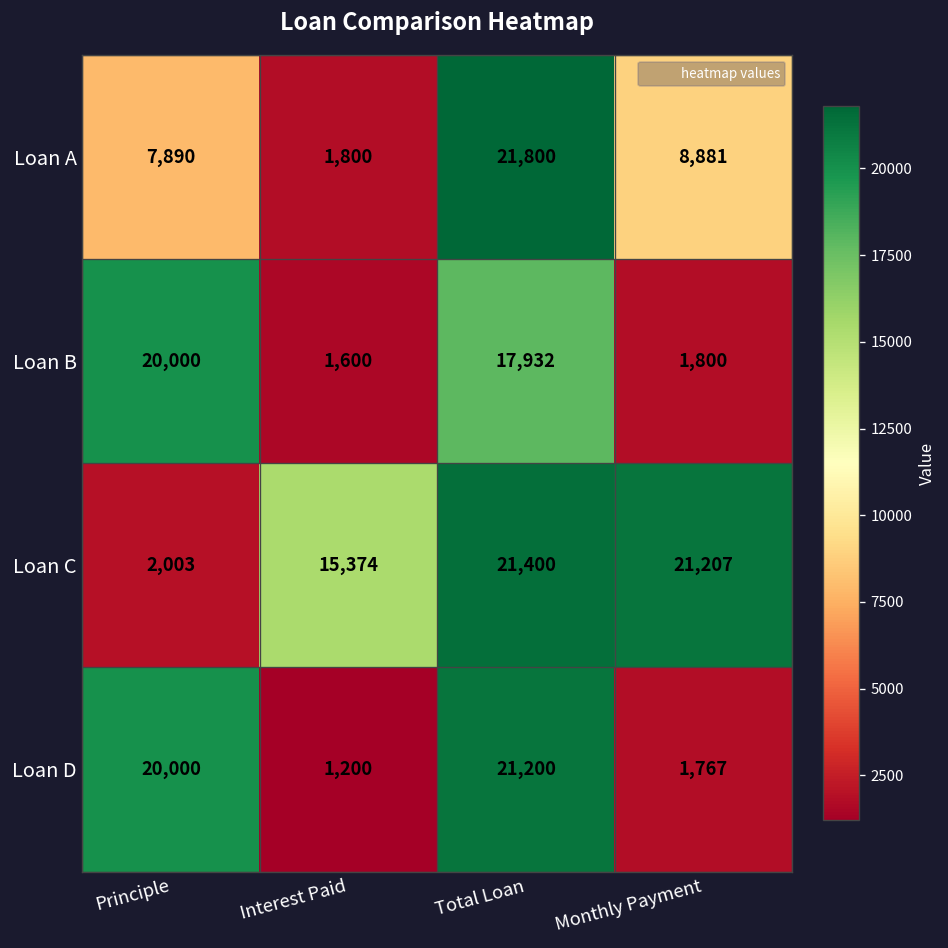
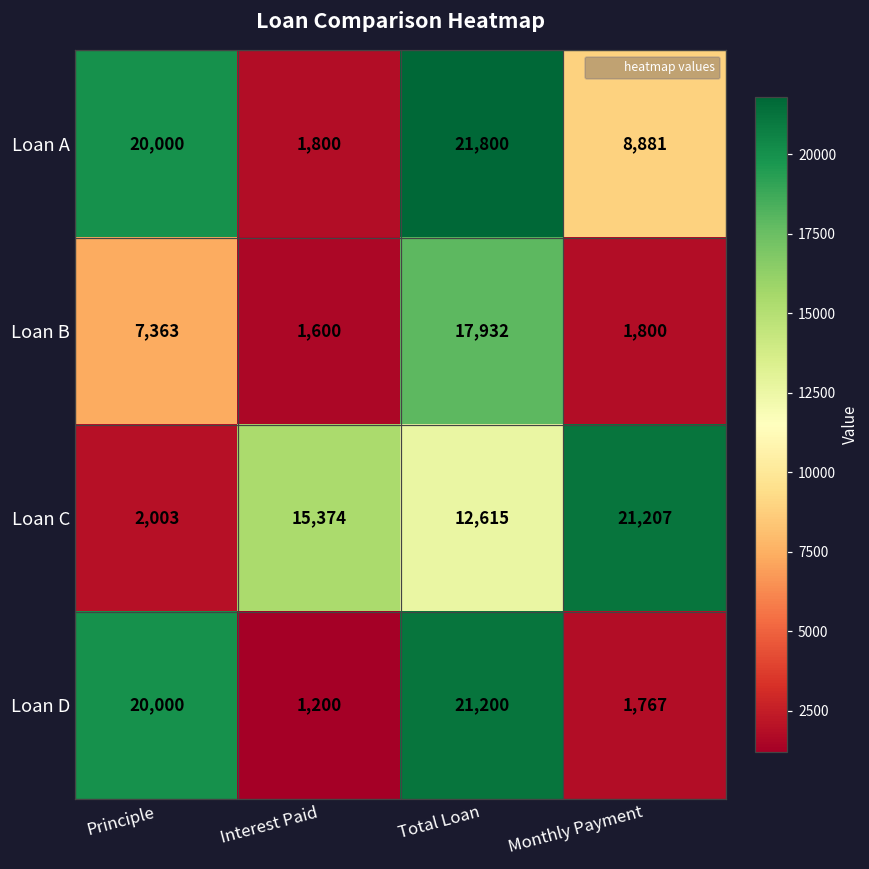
  {
    "Loan A": {
-     "Principle": "7,890",
+     "Principle": "20,000",
      "Interest Paid": "1,800",
      "Total Loan": "21,800",
      "Monthly Payment": "8,881"
    },
    "Loan B": {
-     "Principle": "20,000",
+     "Principle": "7,363",
      "Interest Paid": "1,600",
      "Total Loan": "17,932",
      "Monthly Payment": "1,800"
    },
    "Loan C": {
      "Principle": "2,003",
      "Interest Paid": "15,374",
-     "Total Loan": "21,400",
+     "Total Loan": "12,615",
      "Monthly Payment": "21,207"
    },
    "Loan D": {
      "Principle": "20,000",
      "Interest Paid": "1,200",
      "Total Loan": "21,200",
      "Monthly Payment": "1,767"
    }
  }
